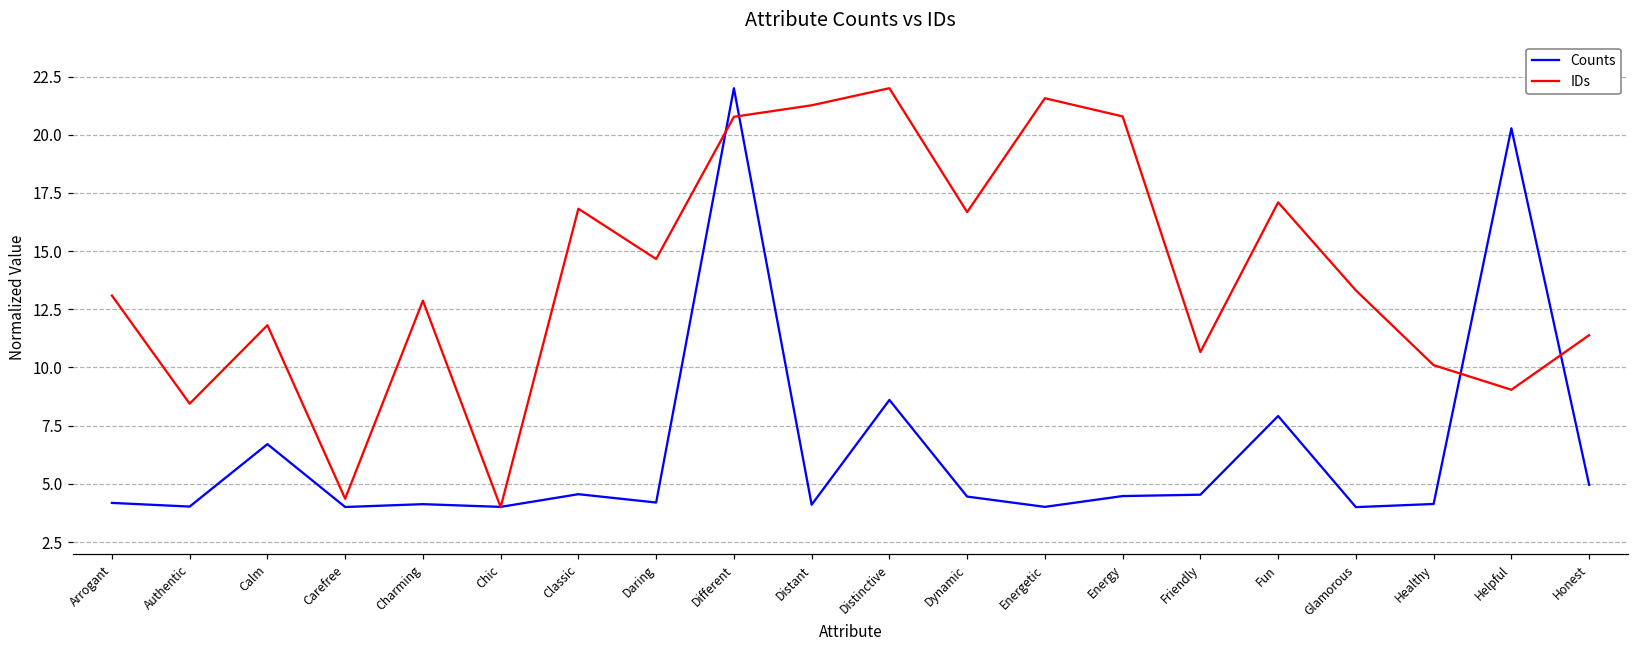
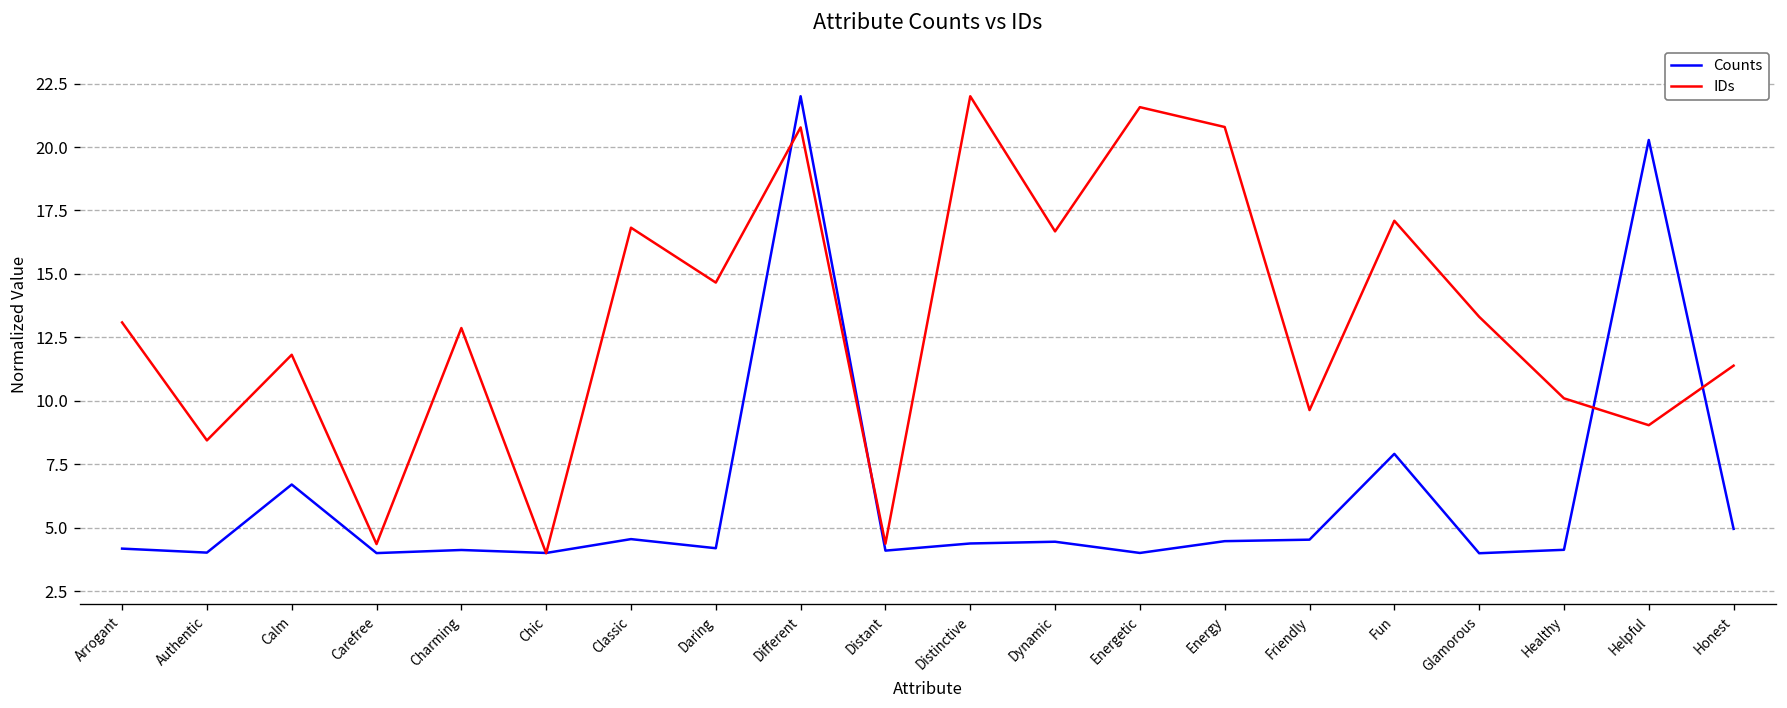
  {
    "Counts": {
      "Arrogant": 4.2,
      "Authentic": 4.0,
      "Calm": 6.7,
      "Carefree": 4.0,
      "Charming": 4.1,
      "Classic": 4.6,
      "Daring": 4.2,
      "Different": 22.0,
      "Distant": 4.1,
-     "Distinctive": 8.6,
+     "Distinctive": 4.4,
      "Dynamic": 4.5,
      "Energetic": 4.0,
      "Energy": 4.5,
      "Friendly": 4.5,
      "Fun": 7.9,
      "Glamorous": 4.0,
      "Healthy": 4.1,
      "Helpful": 20.3,
      "Honest": 5.0
    },
    "IDs": {
      "Arrogant": 13.1,
      "Authentic": 8.4,
      "Calm": 11.8,
      "Carefree": 4.4,
      "Charming": 12.9,
      "Classic": 16.8,
      "Daring": 14.7,
      "Different": 20.8,
-     "Distant": 21.3,
+     "Distant": 4.4,
      "Distinctive": 22.0,
      "Dynamic": 16.7,
      "Energetic": 21.6,
      "Energy": 20.8,
-     "Friendly": 10.7,
+     "Friendly": 9.6,
      "Fun": 17.1,
      "Glamorous": 13.3,
      "Healthy": 10.1,
      "Helpful": 9.0,
      "Honest": 11.4
    }
  }
